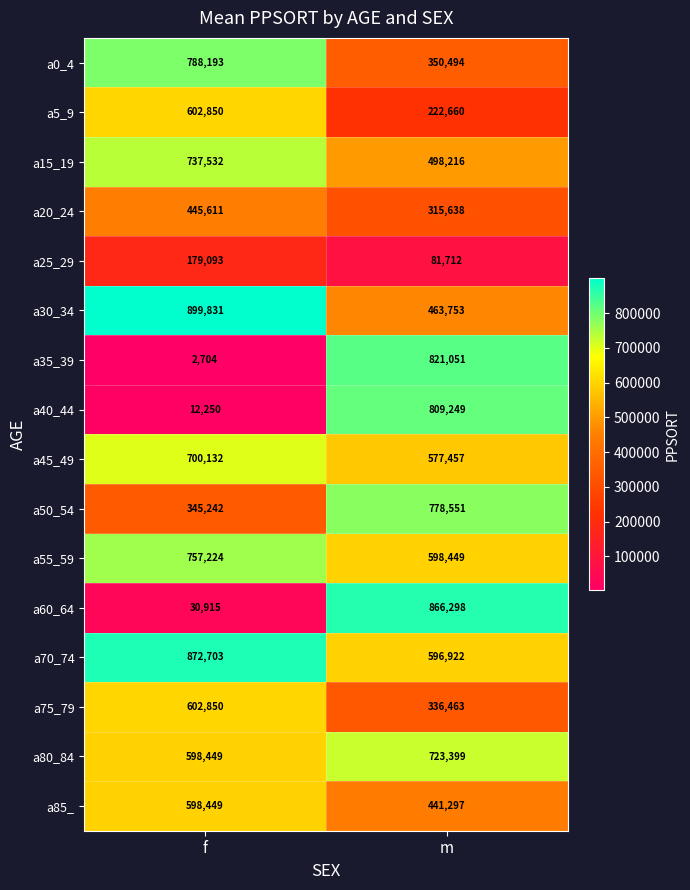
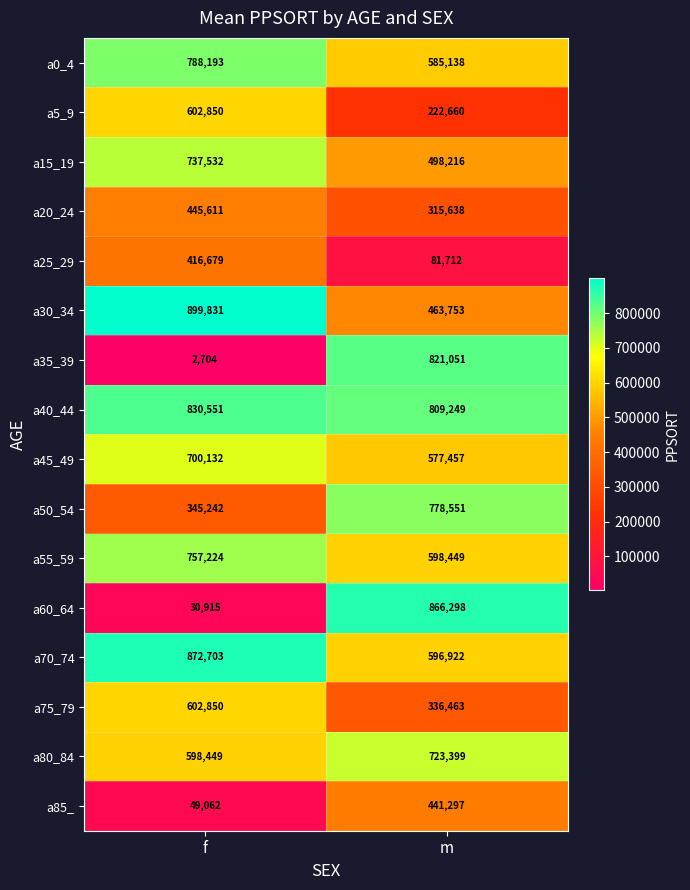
  {
    "a0_4": {
      "f": "788,193",
-     "m": "350,494"
+     "m": "585,138"
    },
    "a5_9": {
      "f": "602,850",
      "m": "222,660"
    },
    "a15_19": {
      "f": "737,532",
      "m": "498,216"
    },
    "a20_24": {
      "f": "445,611",
      "m": "315,638"
    },
    "a25_29": {
-     "f": "179,093",
+     "f": "416,679",
      "m": "81,712"
    },
    "a30_34": {
      "f": "899,831",
      "m": "463,753"
    },
    "a35_39": {
      "f": "2,704",
      "m": "821,051"
    },
    "a40_44": {
-     "f": "12,250",
+     "f": "830,551",
      "m": "809,249"
    },
    "a45_49": {
      "f": "700,132",
      "m": "577,457"
    },
    "a50_54": {
      "f": "345,242",
      "m": "778,551"
    },
    "a55_59": {
      "f": "757,224",
      "m": "598,449"
    },
    "a60_64": {
      "f": "30,915",
      "m": "866,298"
    },
    "a70_74": {
      "f": "872,703",
      "m": "596,922"
    },
    "a75_79": {
      "f": "602,850",
      "m": "336,463"
    },
    "a80_84": {
      "f": "598,449",
      "m": "723,399"
    },
    "a85_": {
-     "f": "598,449",
+     "f": "49,062",
      "m": "441,297"
    }
  }
